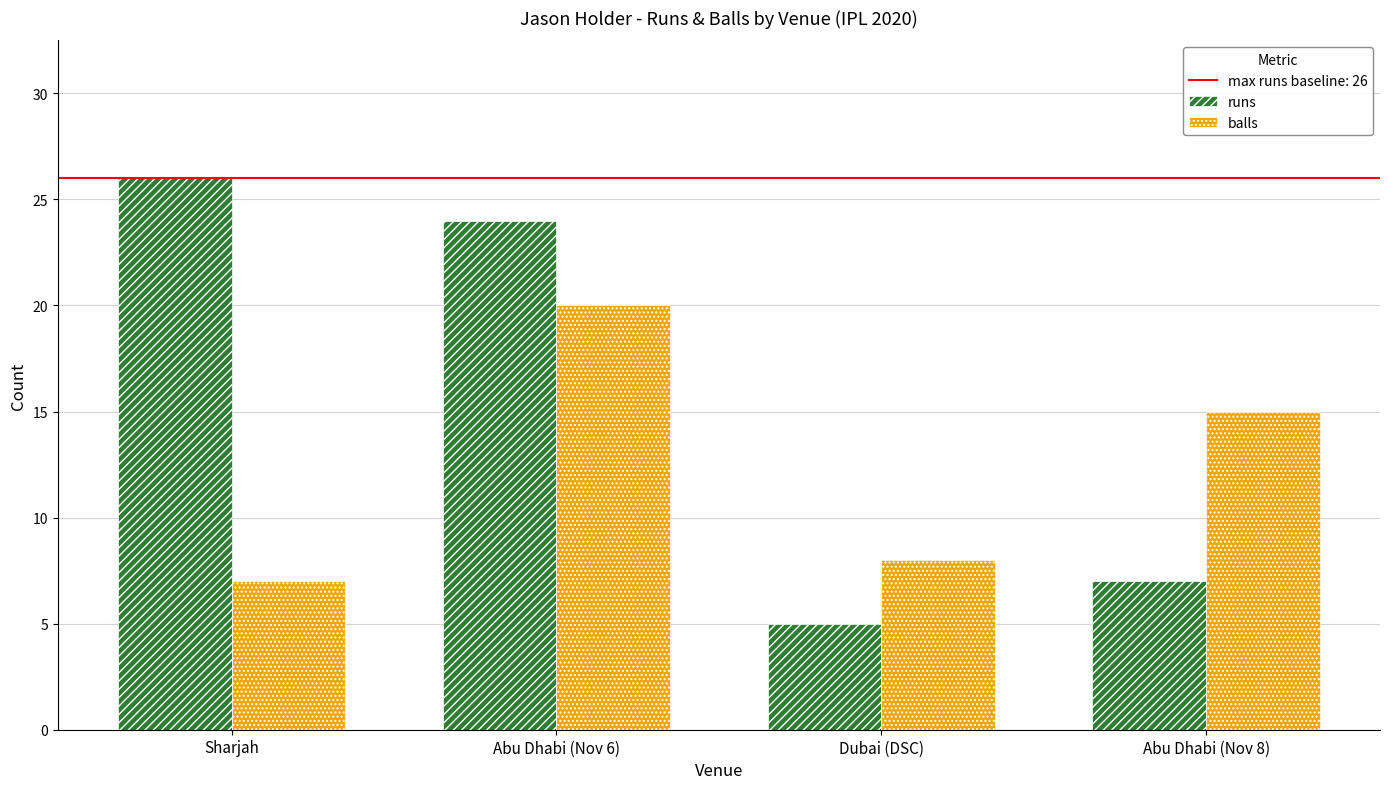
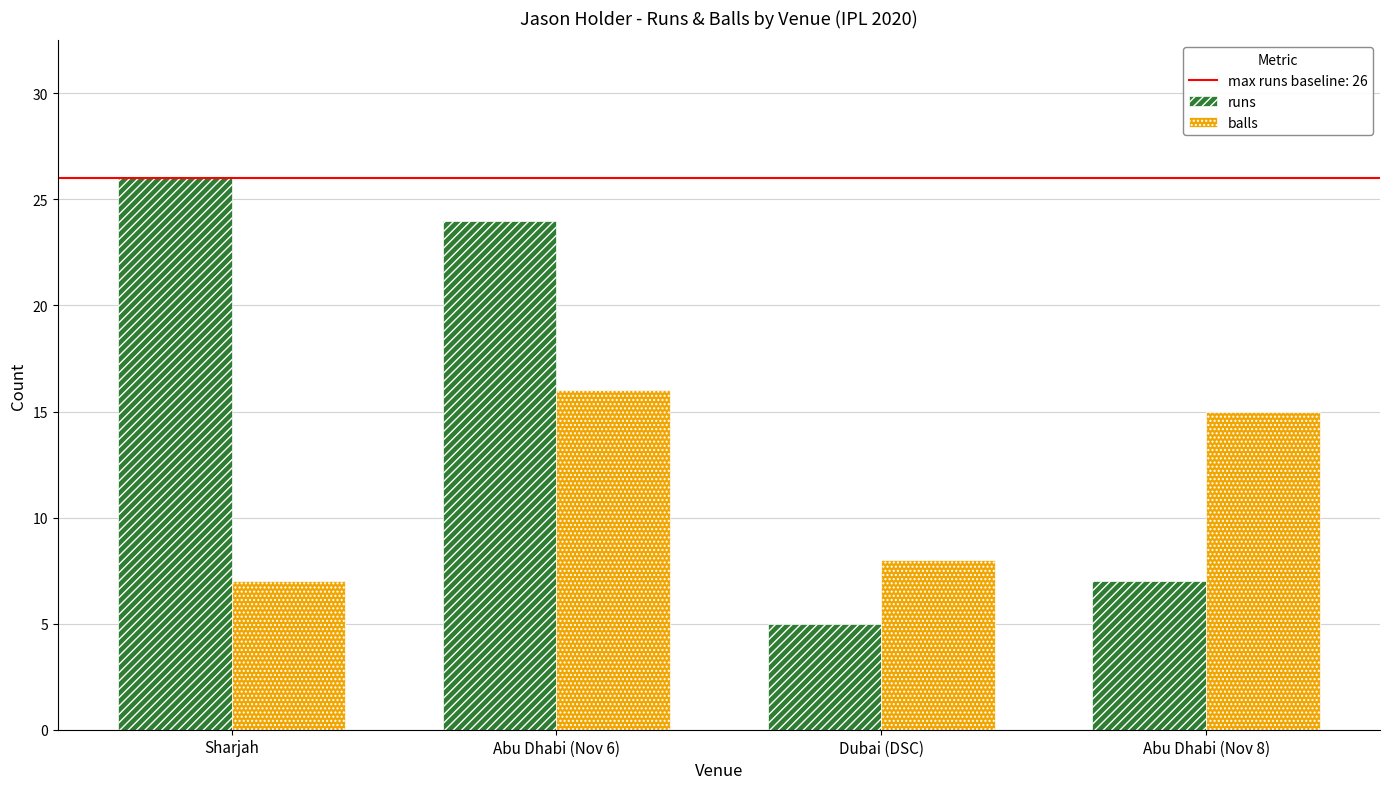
  {
    "runs": {
      "Sharjah": 26,
      "Abu Dhabi (Nov 6)": 24,
      "Dubai (DSC)": 5,
      "Abu Dhabi (Nov 8)": 7
    },
    "balls": {
      "Sharjah": 7,
-     "Abu Dhabi (Nov 6)": 20,
+     "Abu Dhabi (Nov 6)": 16,
      "Dubai (DSC)": 8,
      "Abu Dhabi (Nov 8)": 15
    }
  }
